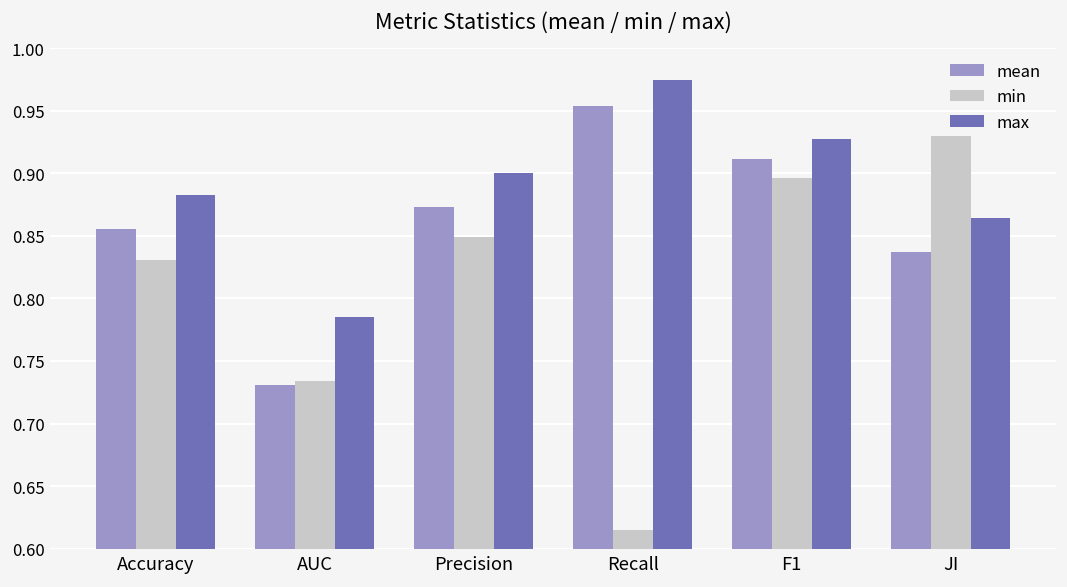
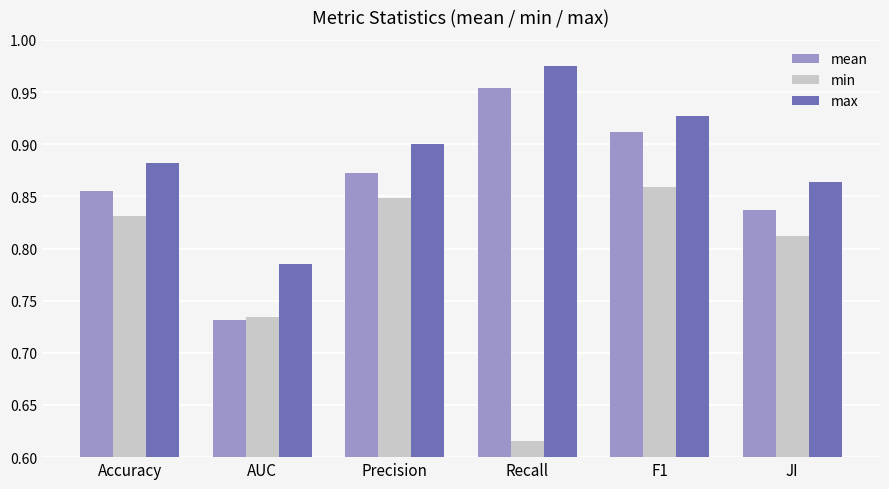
  {
    "min": {
      "Accuracy": 0.831,
      "AUC": 0.734,
      "Precision": 0.849,
      "Recall": 0.615,
-     "F1": 0.896,
-     "JI": 0.930
+     "F1": 0.859,
+     "JI": 0.812
    }
  }
